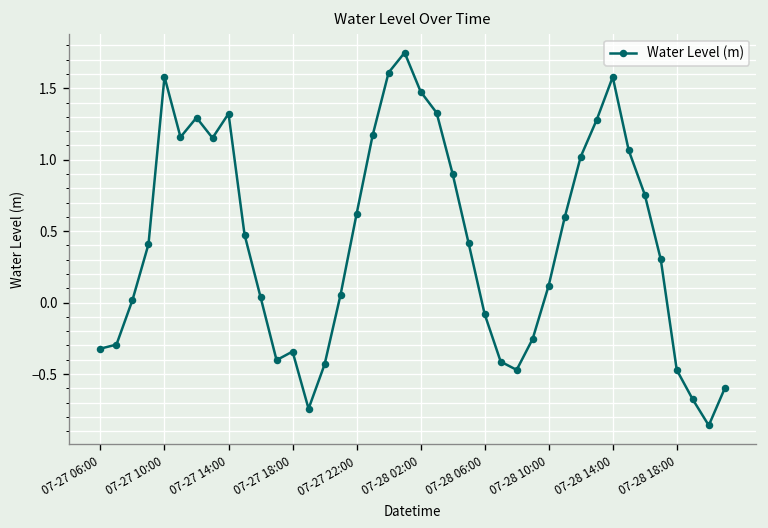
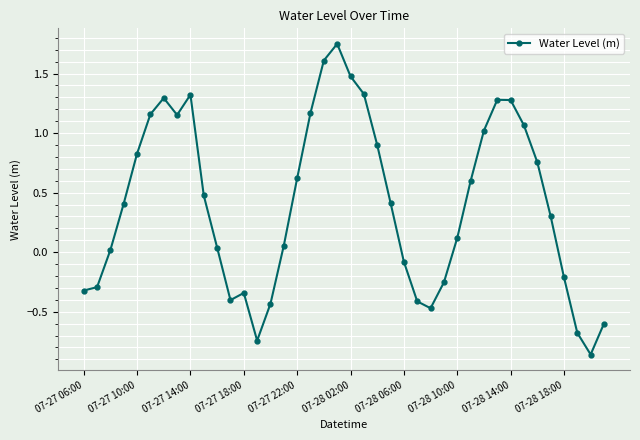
  {
    "07-27 06:00": -0.32,
-   "07-27 10:00": 1.58,
+   "07-27 10:00": 0.83,
    "07-27 14:00": 1.32,
    "07-27 18:00": -0.34,
    "07-27 22:00": 0.62,
    "07-28 02:00": 1.48,
    "07-28 06:00": -0.08,
    "07-28 10:00": 0.12,
-   "07-28 14:00": 1.58,
-   "07-28 18:00": -0.47
+   "07-28 14:00": 1.28,
+   "07-28 18:00": -0.21
  }
